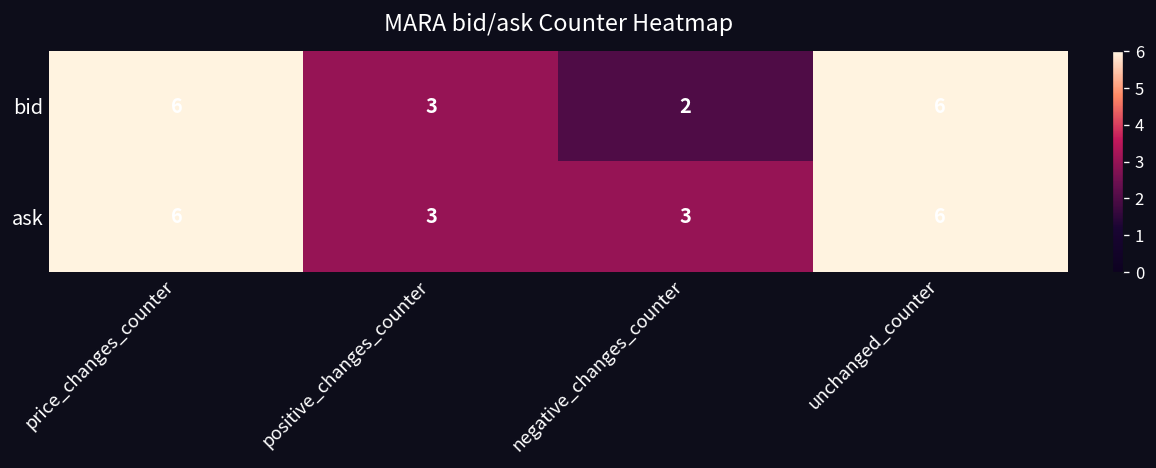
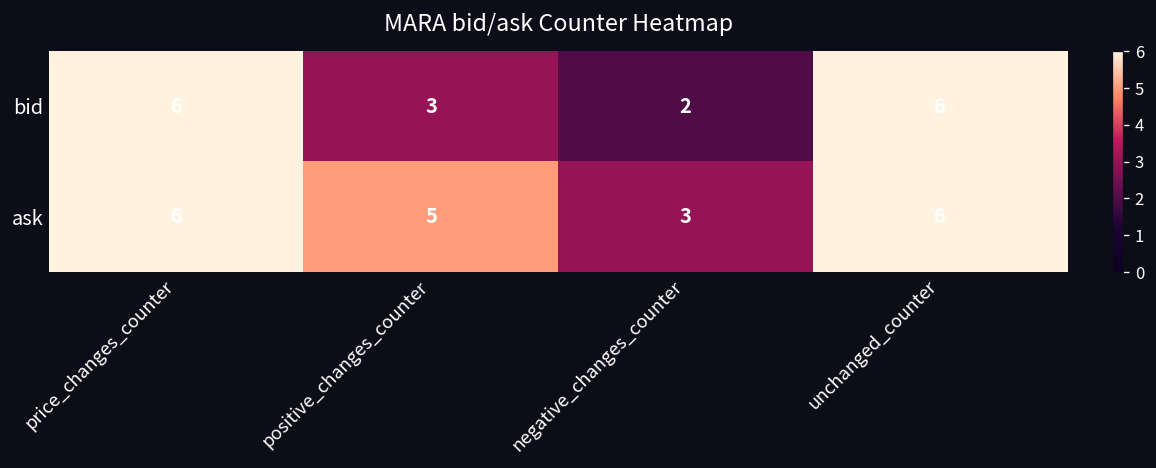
  {
    "bid": {
      "positive_changes_counter": 3,
      "negative_changes_counter": 2
    },
    "ask": {
-     "positive_changes_counter": 3,
+     "positive_changes_counter": 5,
      "negative_changes_counter": 3
    }
  }
